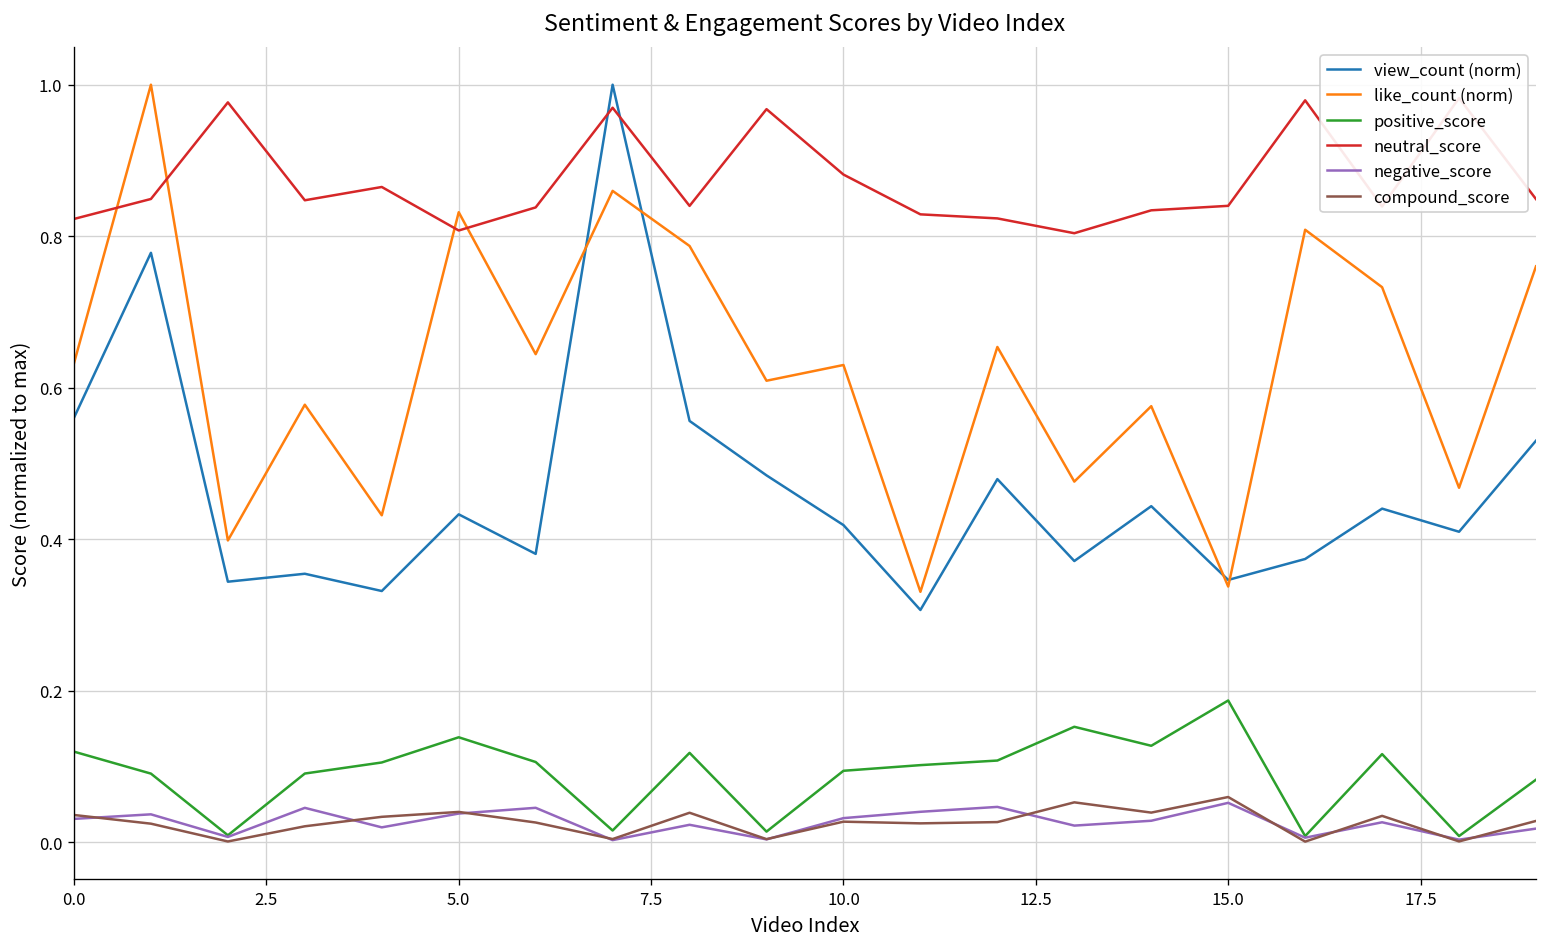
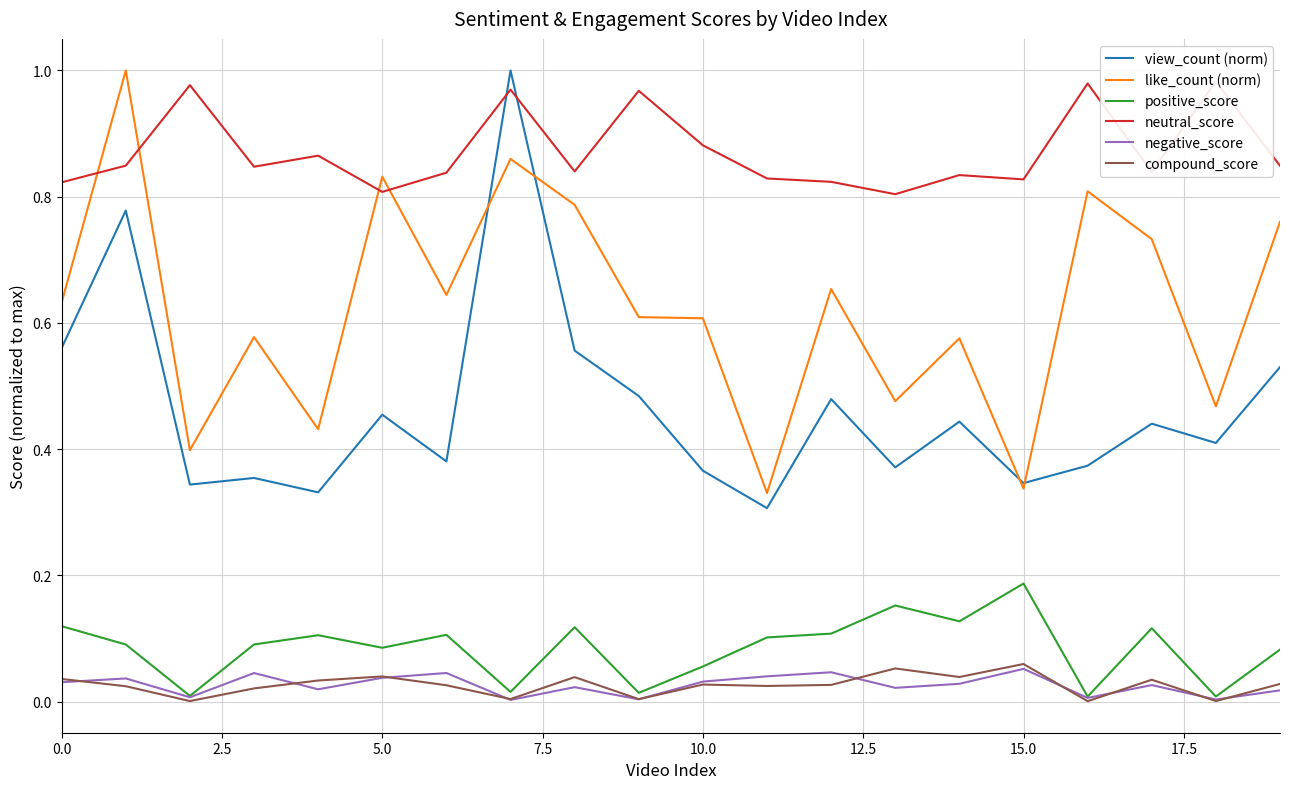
  {
    "view_count (norm)": {
      "0.0": 0.56,
-     "5.0": 0.43,
-     "10.0": 0.42,
+     "5.0": 0.45,
+     "10.0": 0.37,
      "15.0": 0.35
    },
    "like_count (norm)": {
      "0.0": 0.63,
      "5.0": 0.83,
-     "10.0": 0.63,
+     "10.0": 0.61,
      "15.0": 0.34
    },
    "positive_score": {
      "0.0": 0.12,
-     "5.0": 0.14,
-     "10.0": 0.09,
+     "5.0": 0.09,
+     "10.0": 0.06,
      "15.0": 0.19
    },
    "neutral_score": {
      "0.0": 0.82,
      "5.0": 0.81,
      "10.0": 0.88,
-     "15.0": 0.84
+     "15.0": 0.83
    },
    "negative_score": {
      "0.0": 0.03,
      "10.0": 0.03,
      "15.0": 0.05
    },
    "compound_score": {
      "0.0": 0.04,
      "10.0": 0.03,
      "15.0": 0.06
    }
  }
